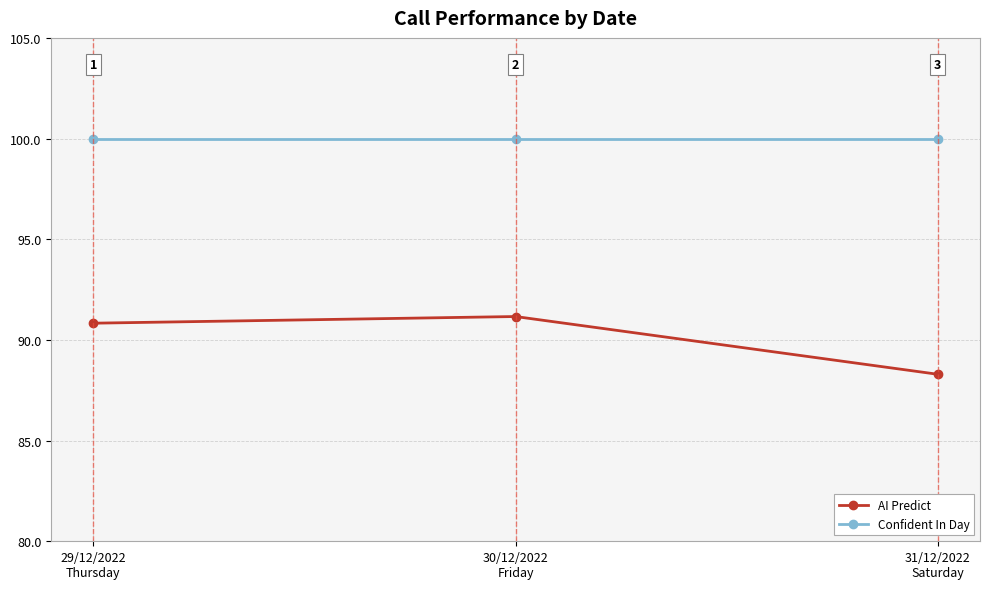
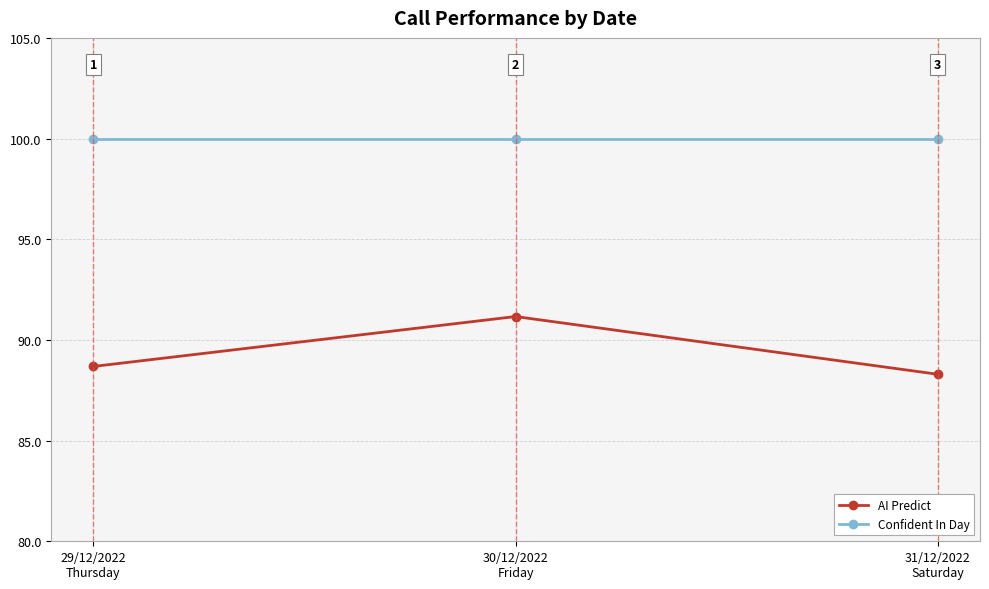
  {
    "AI Predict": {
-     "29/12/2022 Thursday": 90.8,
+     "29/12/2022 Thursday": 88.7,
      "30/12/2022 Friday": 91.2,
      "31/12/2022 Saturday": 88.3
    },
    "Confident In Day": {
      "29/12/2022 Thursday": 100.0,
      "30/12/2022 Friday": 100.0,
      "31/12/2022 Saturday": 100.0
    }
  }
